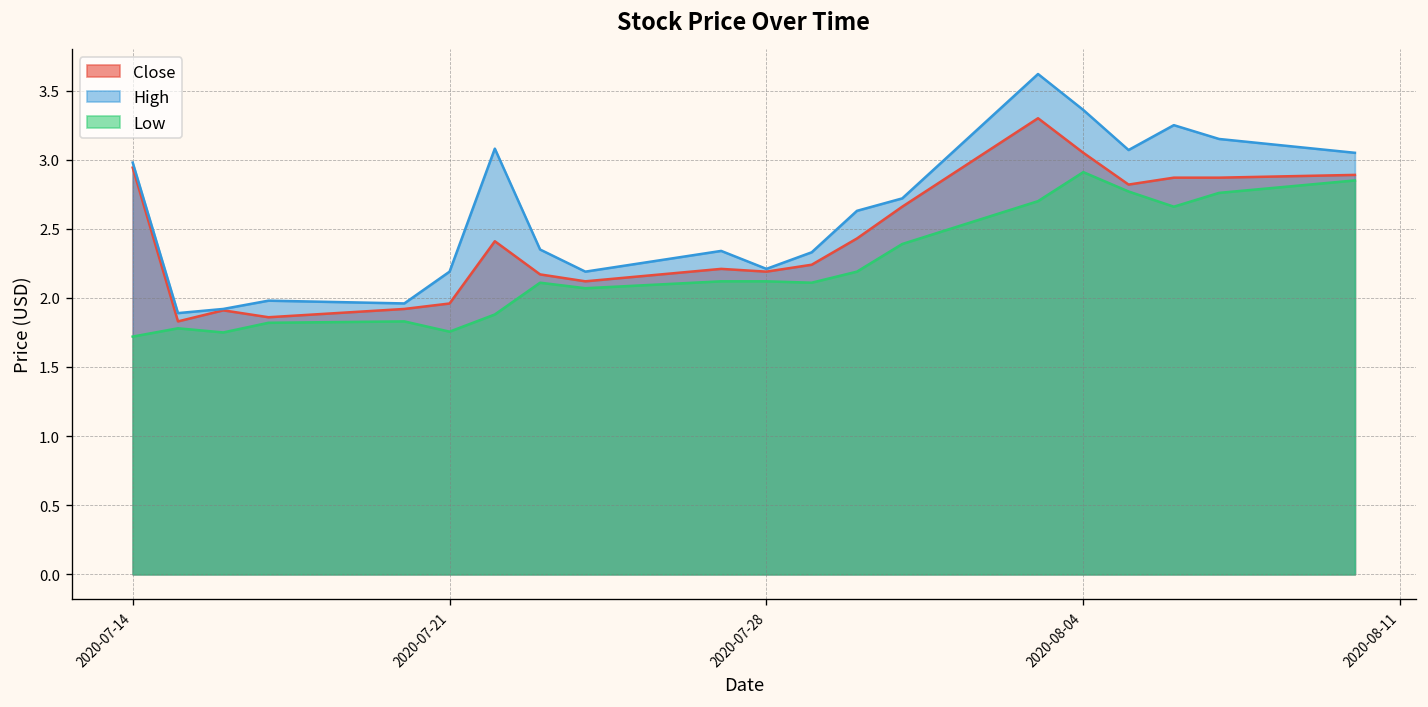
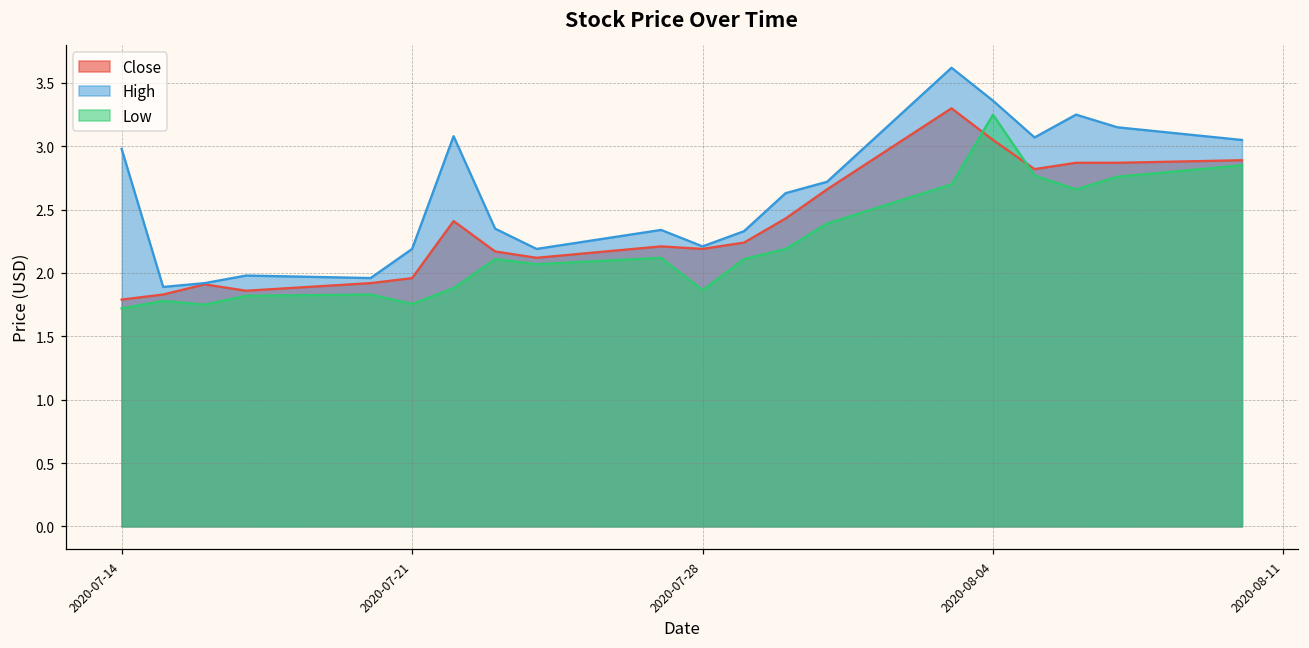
  {
    "Close": {
-     "2020-07-14": 2.94,
+     "2020-07-14": 1.79,
      "2020-07-21": 1.96,
      "2020-08-04": 3.05
    },
    "High": {
      "2020-07-14": 2.98,
      "2020-07-21": 2.19,
      "2020-08-04": 3.36
    },
    "Low": {
      "2020-07-14": 1.72,
      "2020-07-21": 1.76,
-     "2020-07-28": 2.12,
-     "2020-08-04": 2.91
+     "2020-07-28": 1.86,
+     "2020-08-04": 3.25
    }
  }
